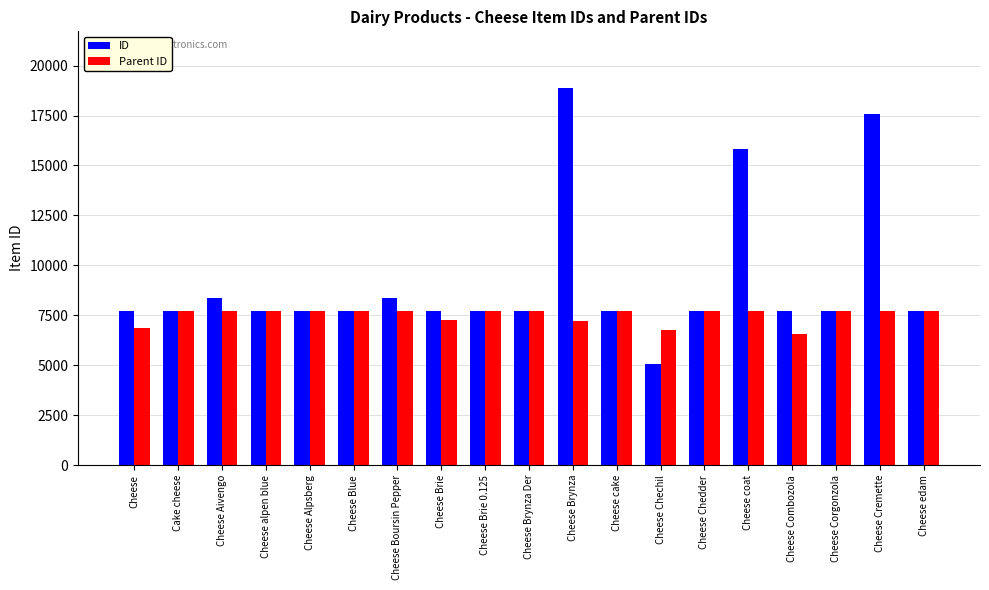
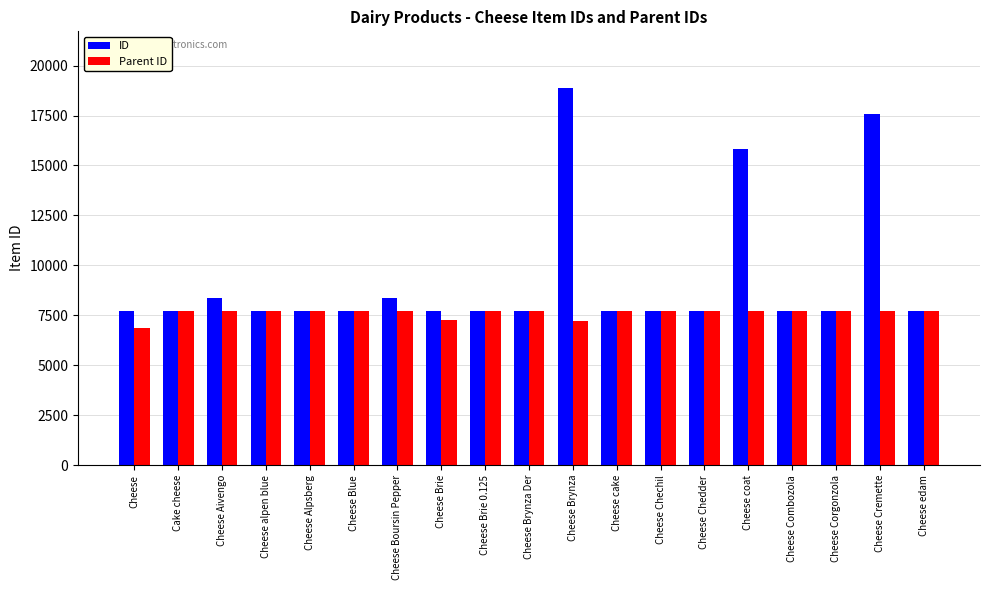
  {
    "ID": {
      "Cheese": 7700,
      "Cake cheese": 7700,
      "Cheese Aivengo": 8300,
      "Cheese alpen blue": 7700,
      "Cheese Alpsberg": 7700,
      "Cheese Blue": 7700,
      "Cheese Boursin Pepper": 8400,
      "Cheese Brie": 7700,
      "Cheese Brie 0.125": 7700,
      "Cheese Brynza Der": 7700,
      "Cheese Brynza": 18900,
      "Cheese cake": 7700,
-     "Cheese Chechil": 5000,
+     "Cheese Chechil": 7700,
      "Cheese Chedder": 7700,
      "Cheese coat": 15800,
      "Cheese Combozola": 7700,
      "Cheese Corgonzola": 7700,
      "Cheese Cremette": 17600,
      "Cheese edam": 7700
    },
    "Parent ID": {
      "Cheese": 6900,
      "Cake cheese": 7700,
      "Cheese Aivengo": 7700,
      "Cheese alpen blue": 7700,
      "Cheese Alpsberg": 7700,
      "Cheese Blue": 7700,
      "Cheese Boursin Pepper": 7700,
      "Cheese Brie": 7300,
      "Cheese Brie 0.125": 7700,
      "Cheese Brynza Der": 7700,
      "Cheese Brynza": 7200,
      "Cheese cake": 7700,
-     "Cheese Chechil": 6800,
+     "Cheese Chechil": 7700,
      "Cheese Chedder": 7700,
      "Cheese coat": 7700,
-     "Cheese Combozola": 6500,
+     "Cheese Combozola": 7700,
      "Cheese Corgonzola": 7700,
      "Cheese Cremette": 7700,
      "Cheese edam": 7700
    }
  }
